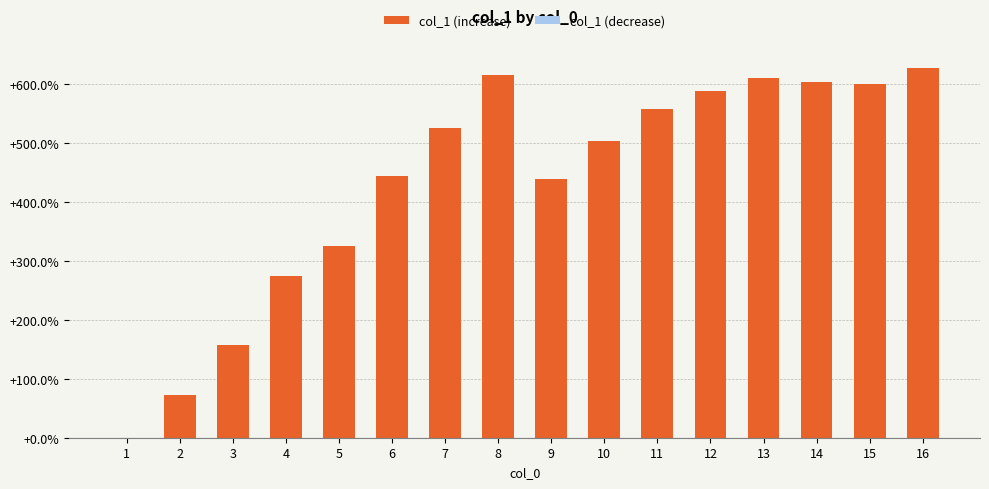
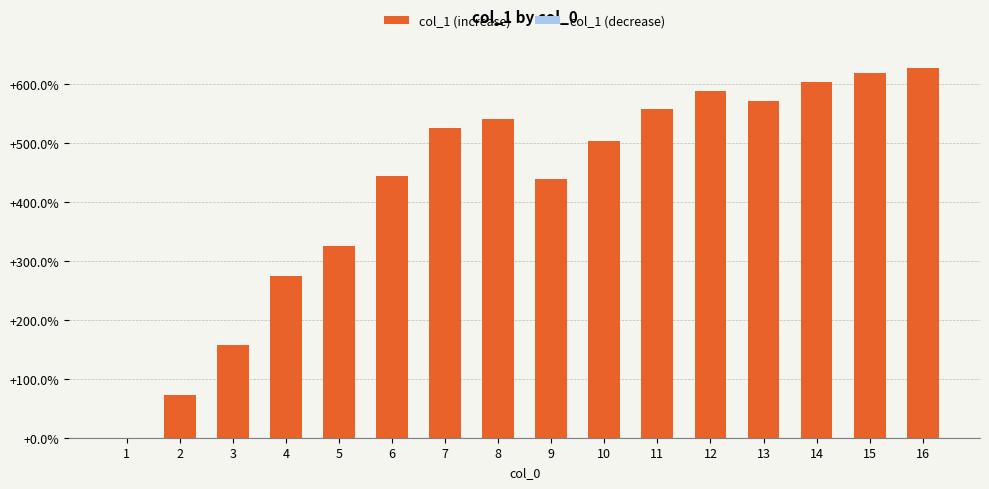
  {
    "1": "+0%",
    "2": "+70%",
    "3": "+160%",
    "4": "+270%",
    "5": "+320%",
    "6": "+440%",
    "7": "+530%",
-   "8": "+620%",
+   "8": "+540%",
    "9": "+440%",
    "10": "+500%",
    "11": "+560%",
    "12": "+590%",
-   "13": "+610%",
+   "13": "+570%",
    "14": "+600%",
-   "15": "+600%",
+   "15": "+620%",
    "16": "+630%"
  }
